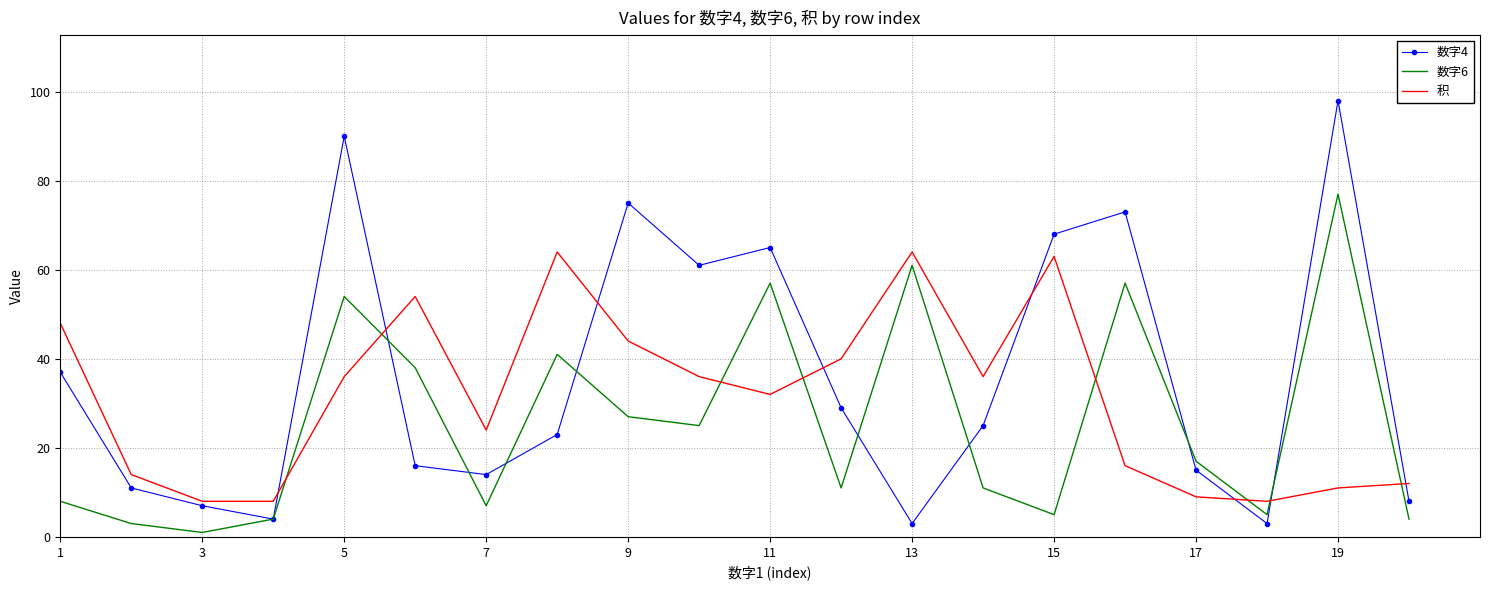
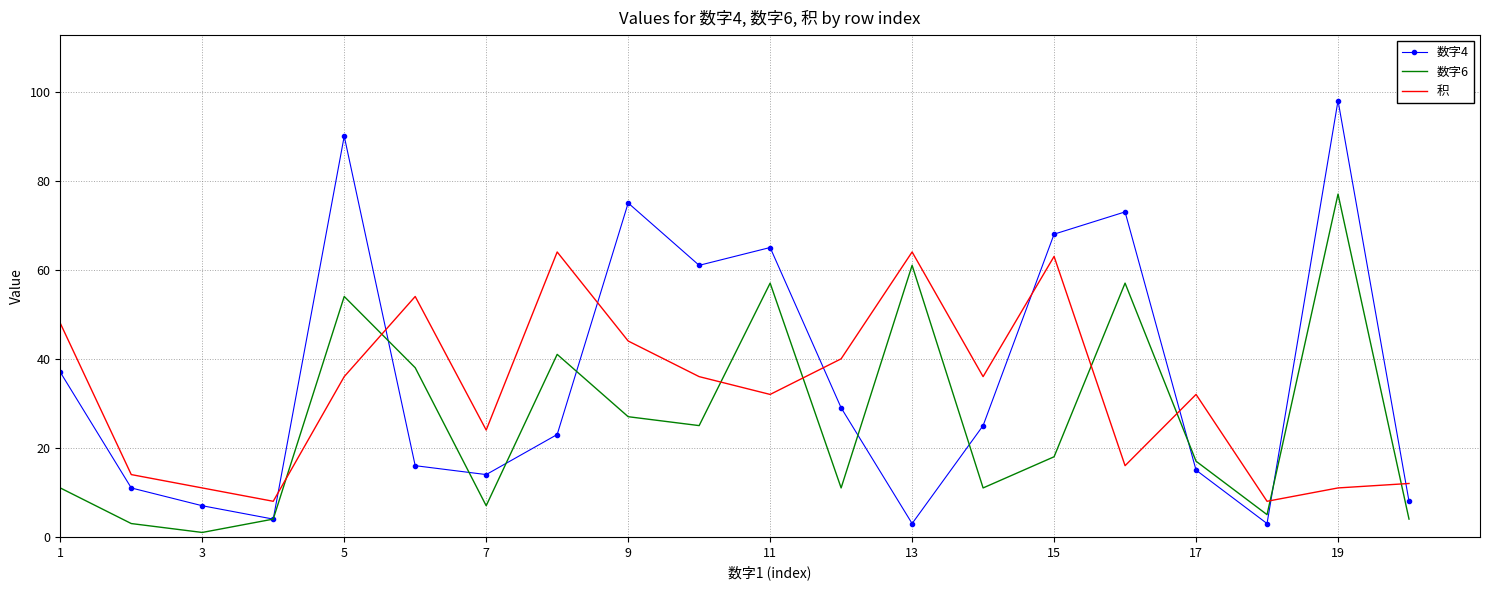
  {
    "数字4": {
      "1": 37,
      "3": 7,
      "5": 90,
      "7": 14,
      "9": 75,
      "11": 65,
      "13": 3,
      "15": 68,
      "17": 15,
      "19": 98
    },
    "数字6": {
-     "1": 8,
+     "1": 11,
      "3": 1,
      "5": 54,
      "7": 7,
      "9": 27,
      "11": 57,
      "13": 61,
-     "15": 5,
+     "15": 18,
      "17": 17,
      "19": 77
    },
    "积": {
      "1": 48,
-     "3": 8,
+     "3": 11,
      "5": 36,
      "7": 24,
      "9": 44,
      "11": 32,
      "13": 64,
      "15": 63,
-     "17": 9,
+     "17": 32,
      "19": 11
    }
  }
